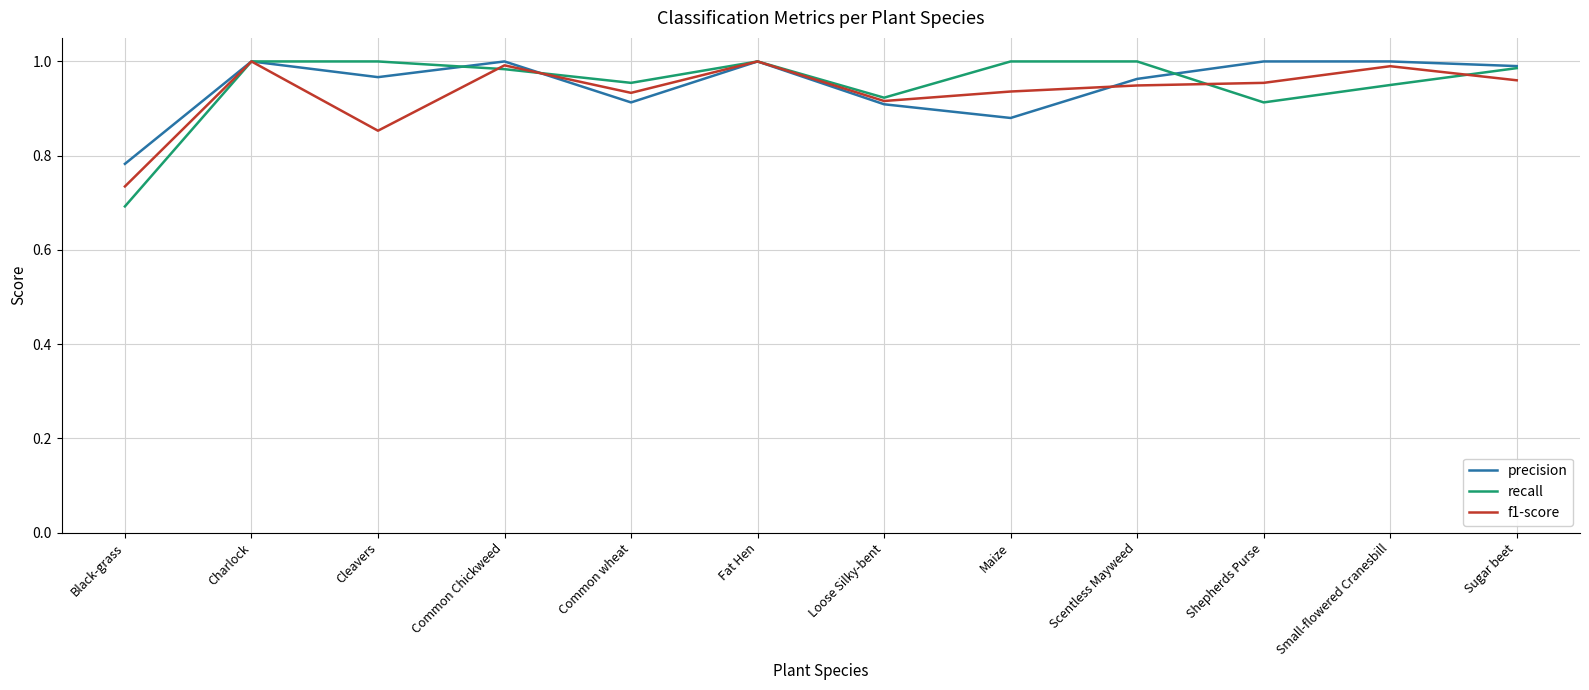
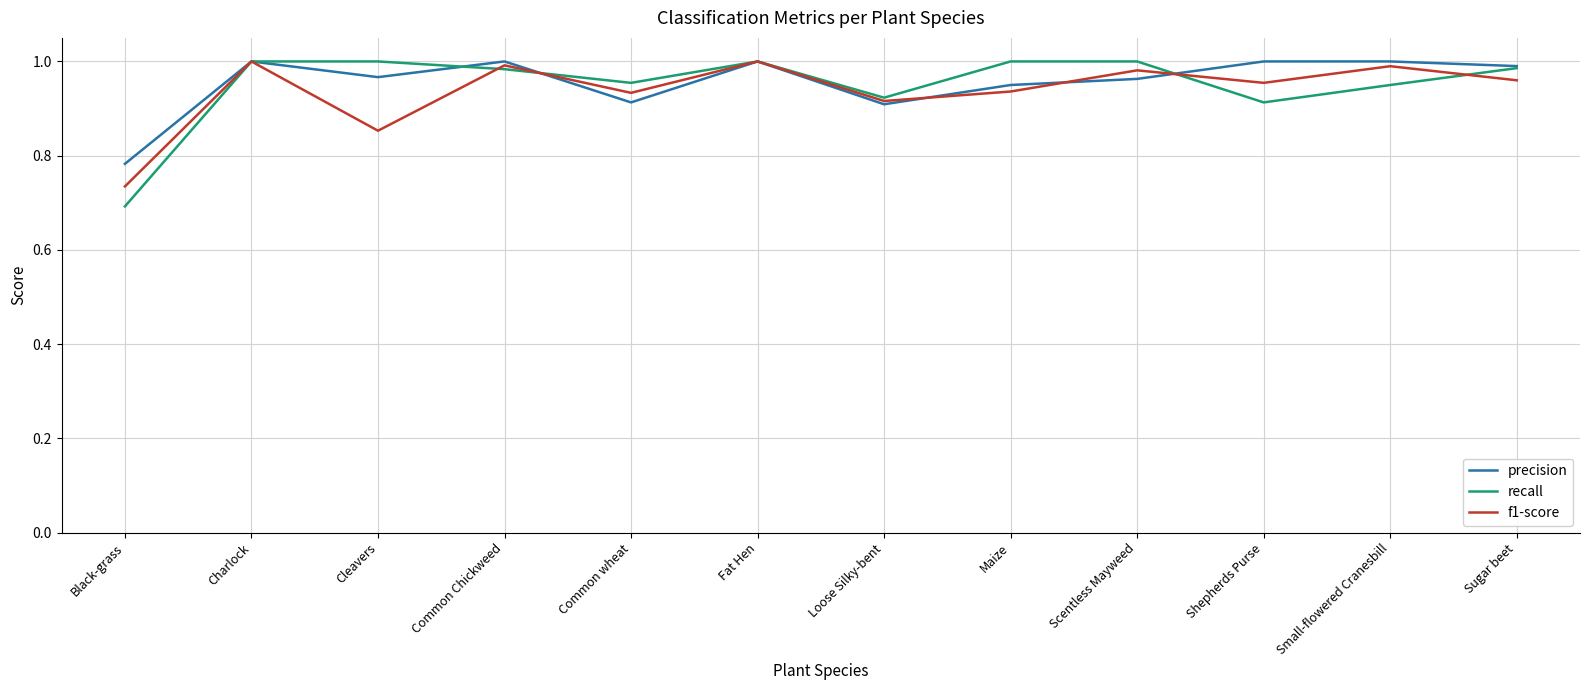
  {
    "precision": {
      "Black-grass": 0.78,
      "Cleavers": 0.97,
      "Common Chickweed": 1.00,
      "Common wheat": 0.91,
      "Loose Silky-bent": 0.91,
-     "Maize": 0.88,
+     "Maize": 0.95,
      "Scentless Mayweed": 0.96,
      "Shepherds Purse": 1.00,
      "Small-flowered Cranesbill": 1.00
    },
    "recall": {
      "Black-grass": 0.69,
      "Cleavers": 1.00,
      "Common Chickweed": 0.98,
      "Common wheat": 0.95,
      "Loose Silky-bent": 0.92,
      "Maize": 1.00,
      "Scentless Mayweed": 1.00,
      "Shepherds Purse": 0.91,
      "Small-flowered Cranesbill": 0.95
    },
    "f1-score": {
      "Black-grass": 0.73,
      "Cleavers": 0.85,
      "Common Chickweed": 0.99,
      "Common wheat": 0.93,
      "Loose Silky-bent": 0.92,
      "Maize": 0.94,
-     "Scentless Mayweed": 0.95,
+     "Scentless Mayweed": 0.98,
      "Shepherds Purse": 0.95,
      "Small-flowered Cranesbill": 0.99,
      "Sugar beet": 0.96
    }
  }
